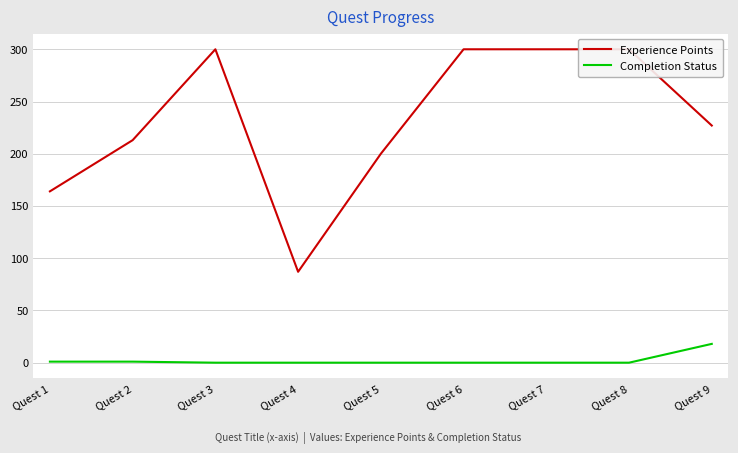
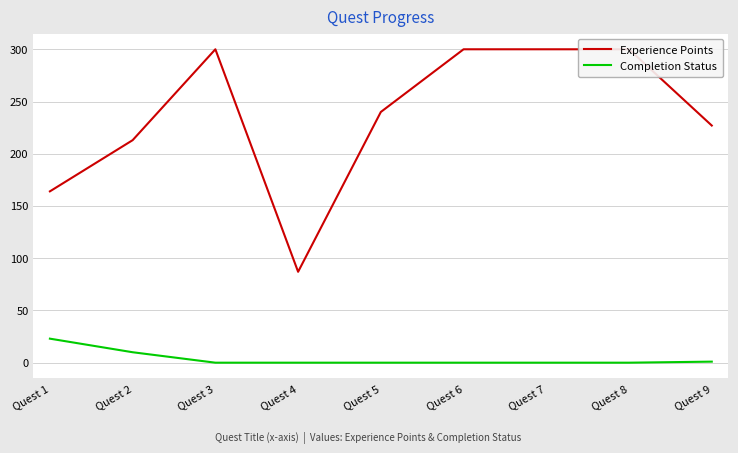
  {
    "Experience Points": {
      "Quest 1": 164,
      "Quest 2": 213,
      "Quest 3": 300,
      "Quest 4": 87,
-     "Quest 5": 200,
+     "Quest 5": 240,
      "Quest 6": 300,
      "Quest 7": 300,
      "Quest 9": 227
    },
    "Completion Status": {
-     "Quest 1": 1,
-     "Quest 2": 1,
+     "Quest 1": 23,
+     "Quest 2": 10,
      "Quest 3": 0,
      "Quest 4": 0,
      "Quest 5": 0,
      "Quest 6": 0,
      "Quest 7": 0,
      "Quest 8": 0,
-     "Quest 9": 18
+     "Quest 9": 1
    }
  }
